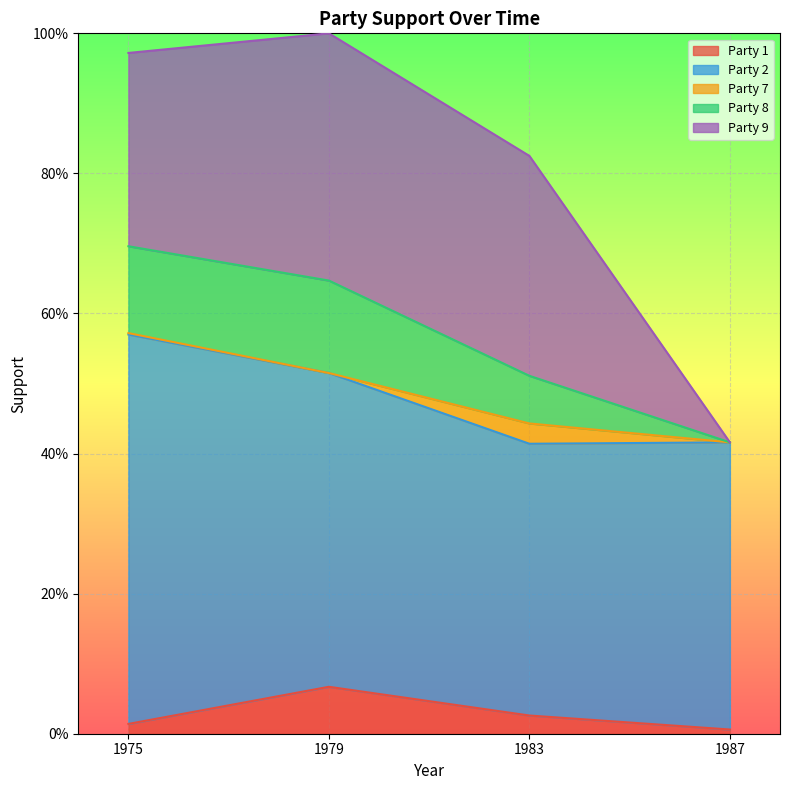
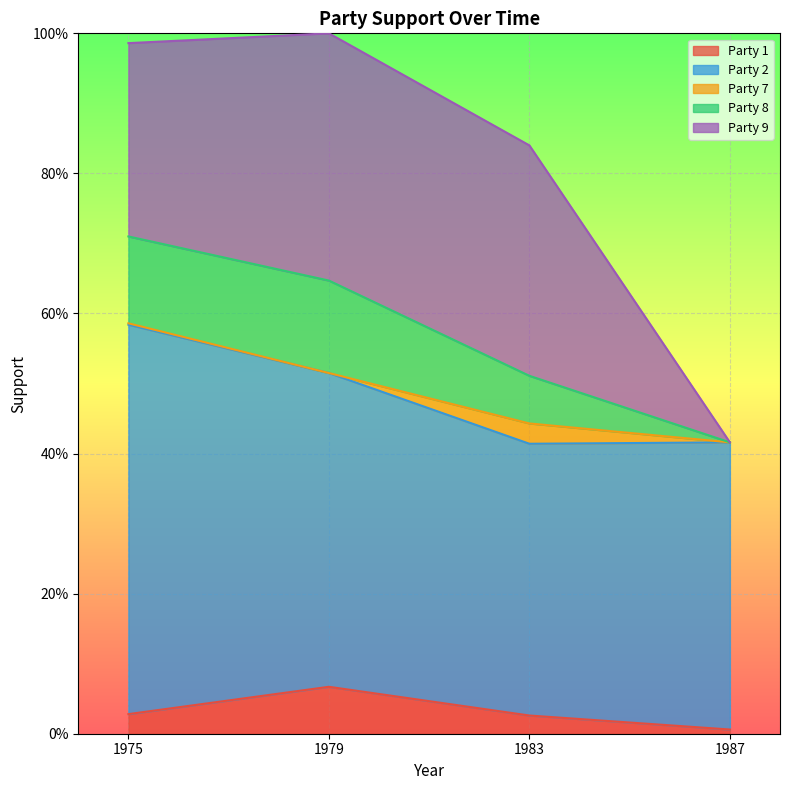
  {
    "Party 1": {
-     "1975": "1%",
+     "1975": "3%",
      "1979": "7%",
      "1983": "3%",
      "1987": "1%"
    },
    "Party 2": {
      "1983": "39%"
    },
    "Party 7": {
      "1983": "3%"
    },
    "Party 8": {
      "1975": "12%",
      "1979": "13%",
      "1983": "7%"
    },
    "Party 9": {
      "1975": "28%",
      "1979": "35%",
-     "1983": "31%"
+     "1983": "33%"
    }
  }
